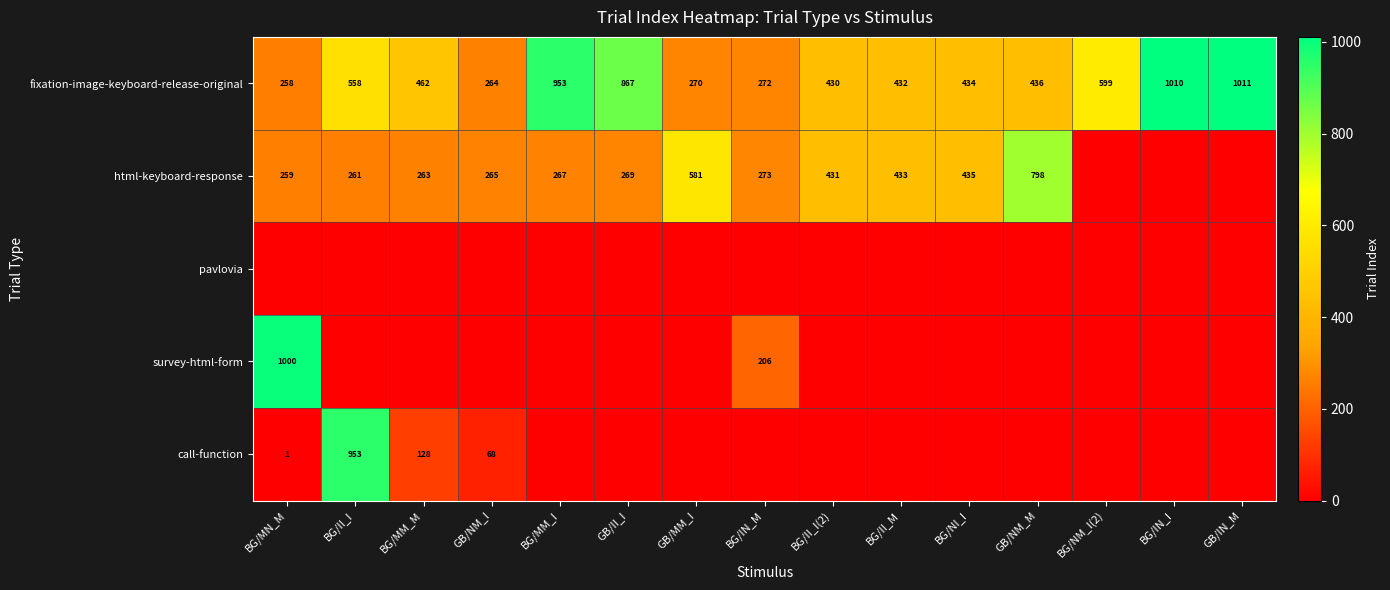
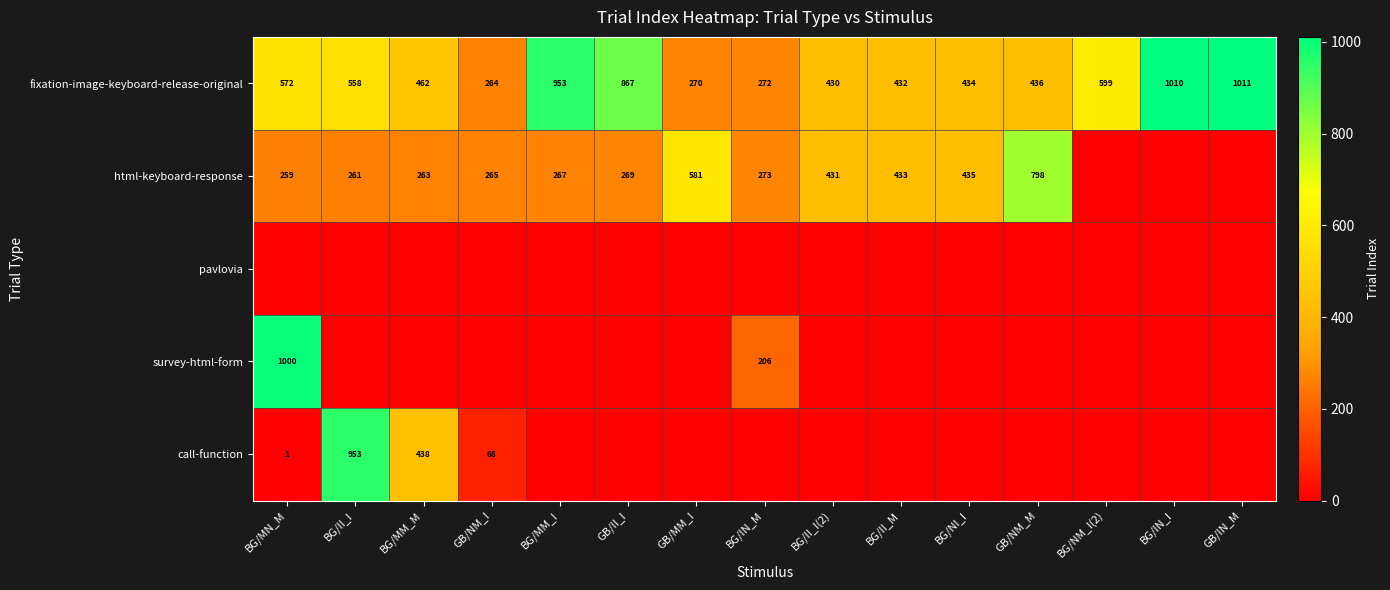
  {
    "fixation-image-keyboard-release-original": {
-     "BG/MN_M": 258,
+     "BG/MN_M": 572,
      "BG/II_I": 558,
      "BG/MM_M": 462,
      "GB/NM_I": 264,
      "BG/MM_I": 953,
      "GB/II_I": 867,
      "GB/MM_I": 270,
      "BG/IN_M": 272,
      "BG/II_I(2)": 430,
      "BG/II_M": 432,
      "BG/NI_I": 434,
      "GB/NM_M": 436,
      "BG/NM_I(2)": 599,
      "BG/IN_I": 1010,
      "GB/IN_M": 1011
    },
    "html-keyboard-response": {
      "BG/MN_M": 259,
      "BG/II_I": 261,
      "BG/MM_M": 263,
      "GB/NM_I": 265,
      "BG/MM_I": 267,
      "GB/II_I": 269,
      "GB/MM_I": 581,
      "BG/IN_M": 273,
      "BG/II_I(2)": 431,
      "BG/II_M": 433,
      "BG/NI_I": 435,
      "GB/NM_M": 798
    },
    "survey-html-form": {
      "BG/MN_M": 1000,
      "BG/IN_M": 206
    },
    "call-function": {
      "BG/MN_M": 1,
      "BG/II_I": 953,
-     "BG/MM_M": 128,
+     "BG/MM_M": 438,
      "GB/NM_I": 68
    }
  }
